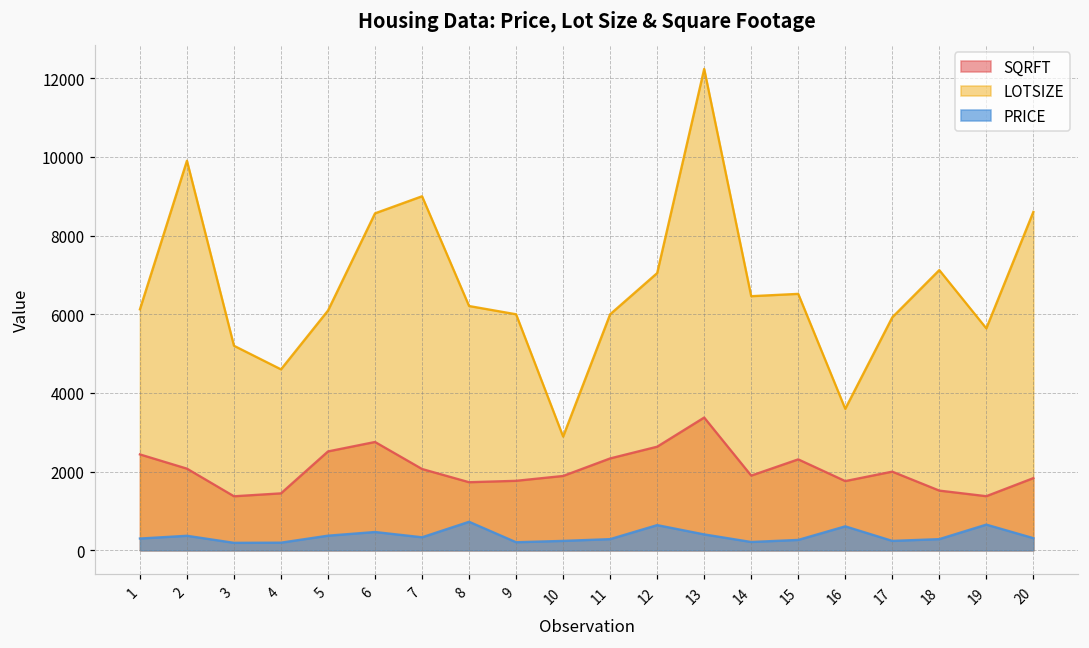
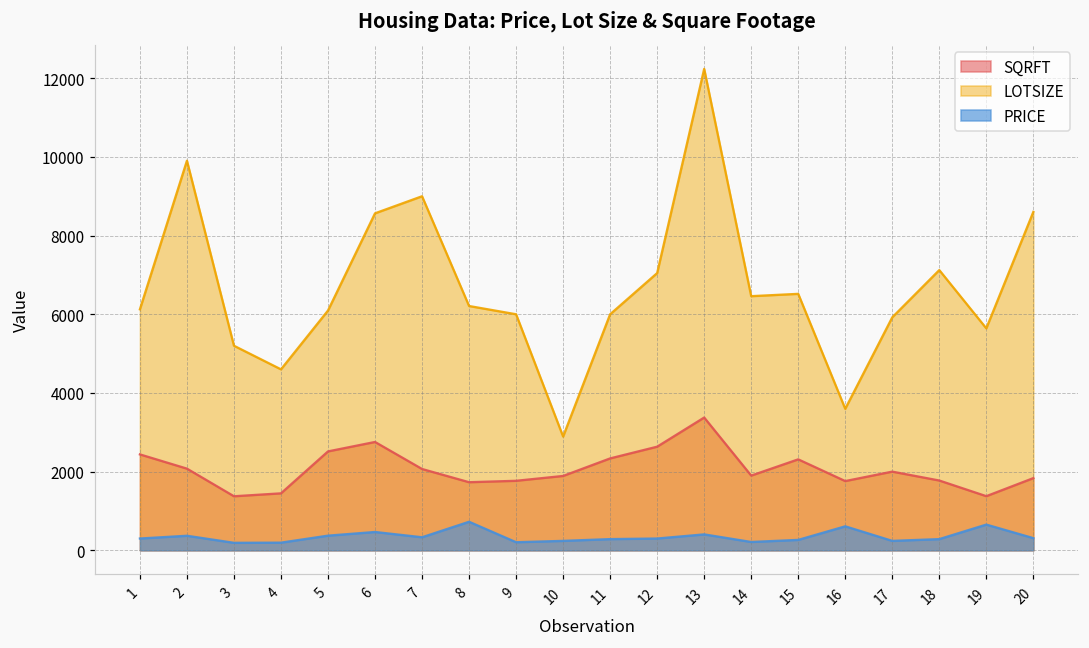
  {
    "SQRFT": {
      "1": 2400,
      "2": 2100,
      "3": 1400,
      "4": 1400,
      "5": 2500,
      "6": 2800,
      "7": 2100,
      "8": 1700,
      "9": 1800,
      "10": 1900,
      "11": 2300,
      "12": 2600,
      "13": 3400,
      "14": 1900,
      "15": 2300,
      "16": 1800,
      "17": 2000,
-     "18": 1500,
+     "18": 1800,
      "19": 1400,
      "20": 1800
    },
    "LOTSIZE": {
      "1": 6100,
      "2": 9900,
      "3": 5200,
      "4": 4600,
      "5": 6100,
      "6": 8600,
      "7": 9000,
      "8": 6200,
      "9": 6000,
      "10": 2900,
      "11": 6000,
      "12": 7000,
      "13": 12200,
      "14": 6500,
      "15": 6500,
      "16": 3600,
      "17": 5900,
      "18": 7100,
      "19": 5600,
      "20": 8600
    },
    "PRICE": {
      "1": 300,
      "2": 400,
      "3": 200,
      "4": 200,
      "5": 400,
      "6": 500,
      "7": 300,
      "8": 700,
      "9": 200,
      "10": 200,
      "11": 300,
-     "12": 600,
+     "12": 300,
      "13": 400,
      "14": 200,
      "15": 300,
      "16": 600,
      "17": 200,
      "18": 300,
      "19": 700,
      "20": 300
    }
  }
